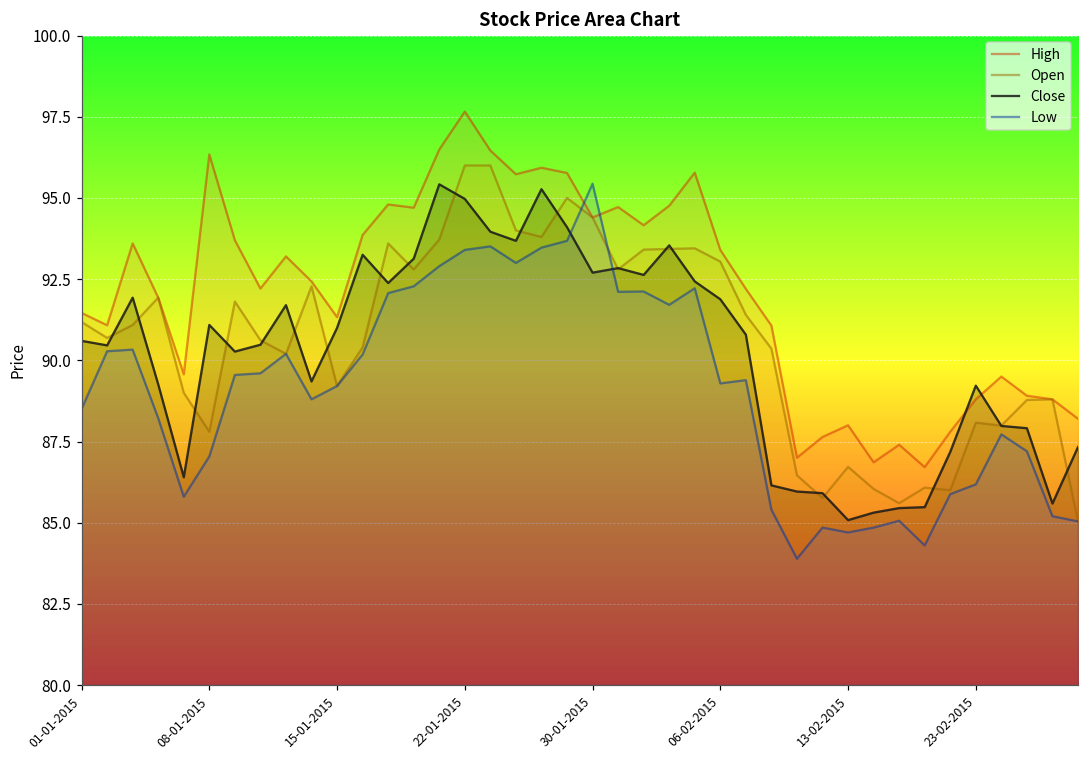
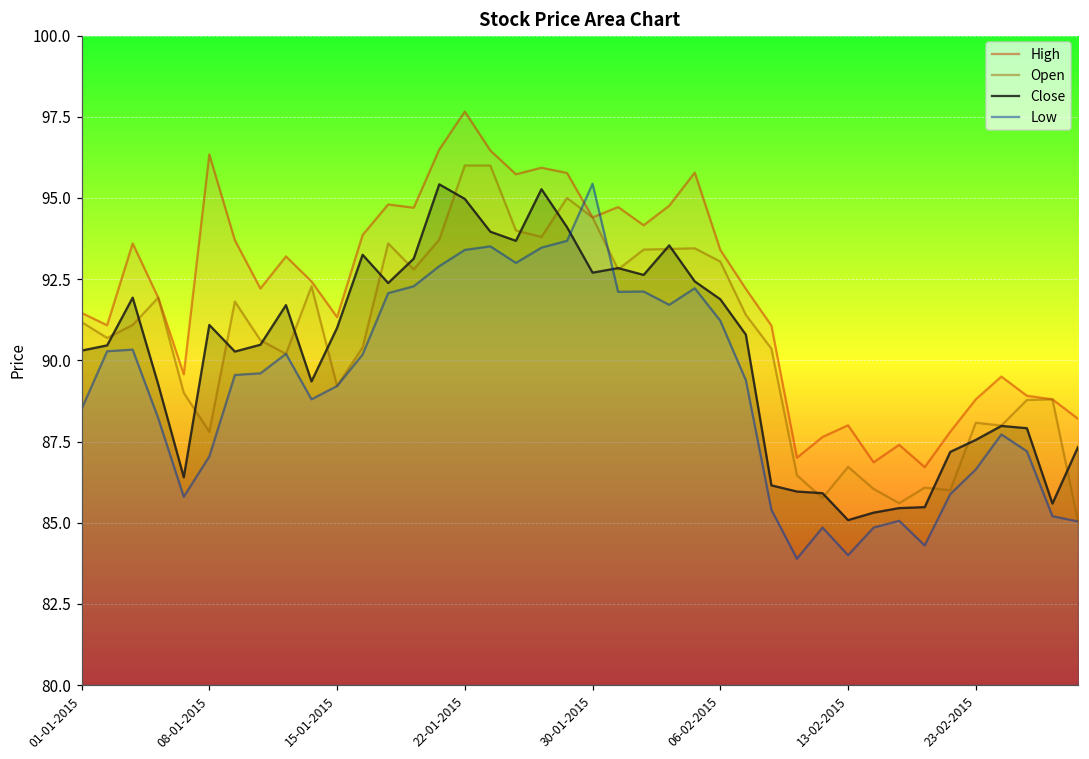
  {
    "Close": {
-     "01-01-2015": 90.6,
+     "01-01-2015": 90.3,
      "08-01-2015": 91.1,
      "15-01-2015": 91.0,
      "22-01-2015": 95.0,
      "30-01-2015": 92.7,
      "06-02-2015": 91.9,
      "13-02-2015": 85.1,
-     "23-02-2015": 89.2
+     "23-02-2015": 87.6
    },
    "Low": {
      "01-01-2015": 88.5,
      "08-01-2015": 87.0,
      "22-01-2015": 93.4,
      "30-01-2015": 95.4,
-     "06-02-2015": 89.3,
-     "13-02-2015": 84.7,
-     "23-02-2015": 86.2
+     "06-02-2015": 91.2,
+     "13-02-2015": 84.0,
+     "23-02-2015": 86.6
    }
  }
